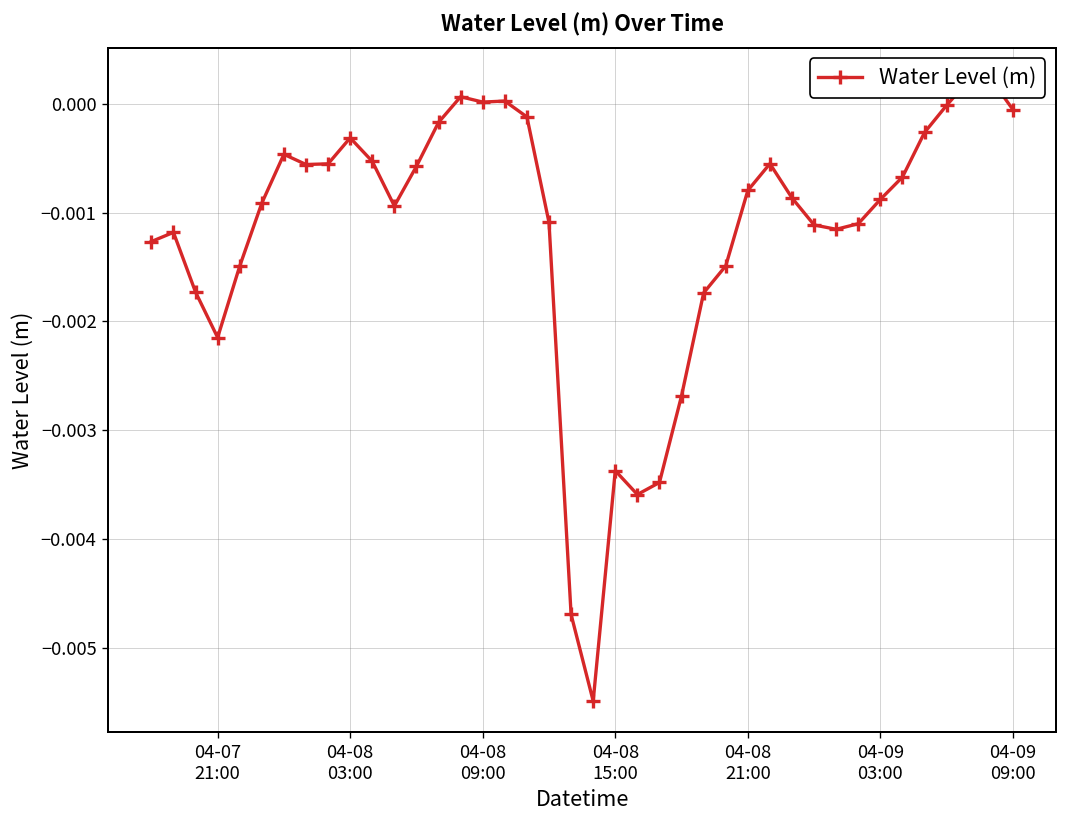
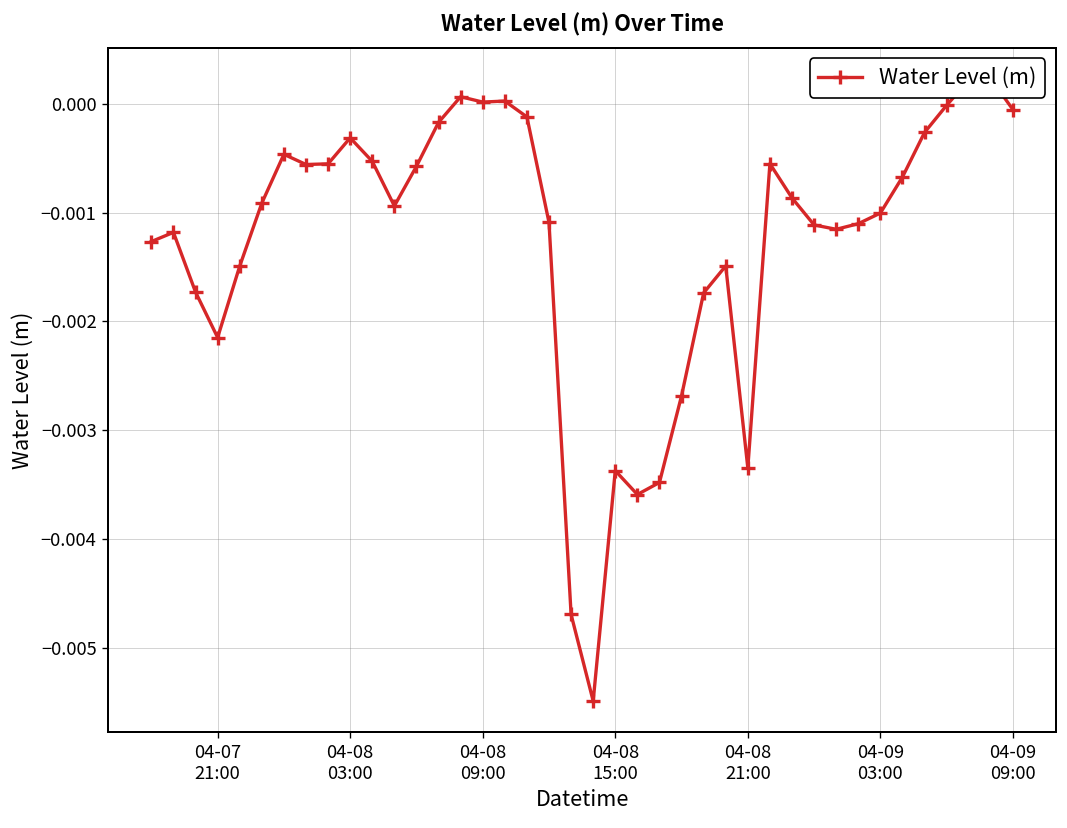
  {
    "04-07 21:00": -0.0021,
    "04-08 03:00": -0.0003,
    "04-08 09:00": 0.0000,
    "04-08 15:00": -0.0034,
-   "04-08 21:00": -0.0008,
-   "04-09 03:00": -0.0009,
+   "04-08 21:00": -0.0033,
+   "04-09 03:00": -0.0010,
    "04-09 09:00": -0.0001
  }
